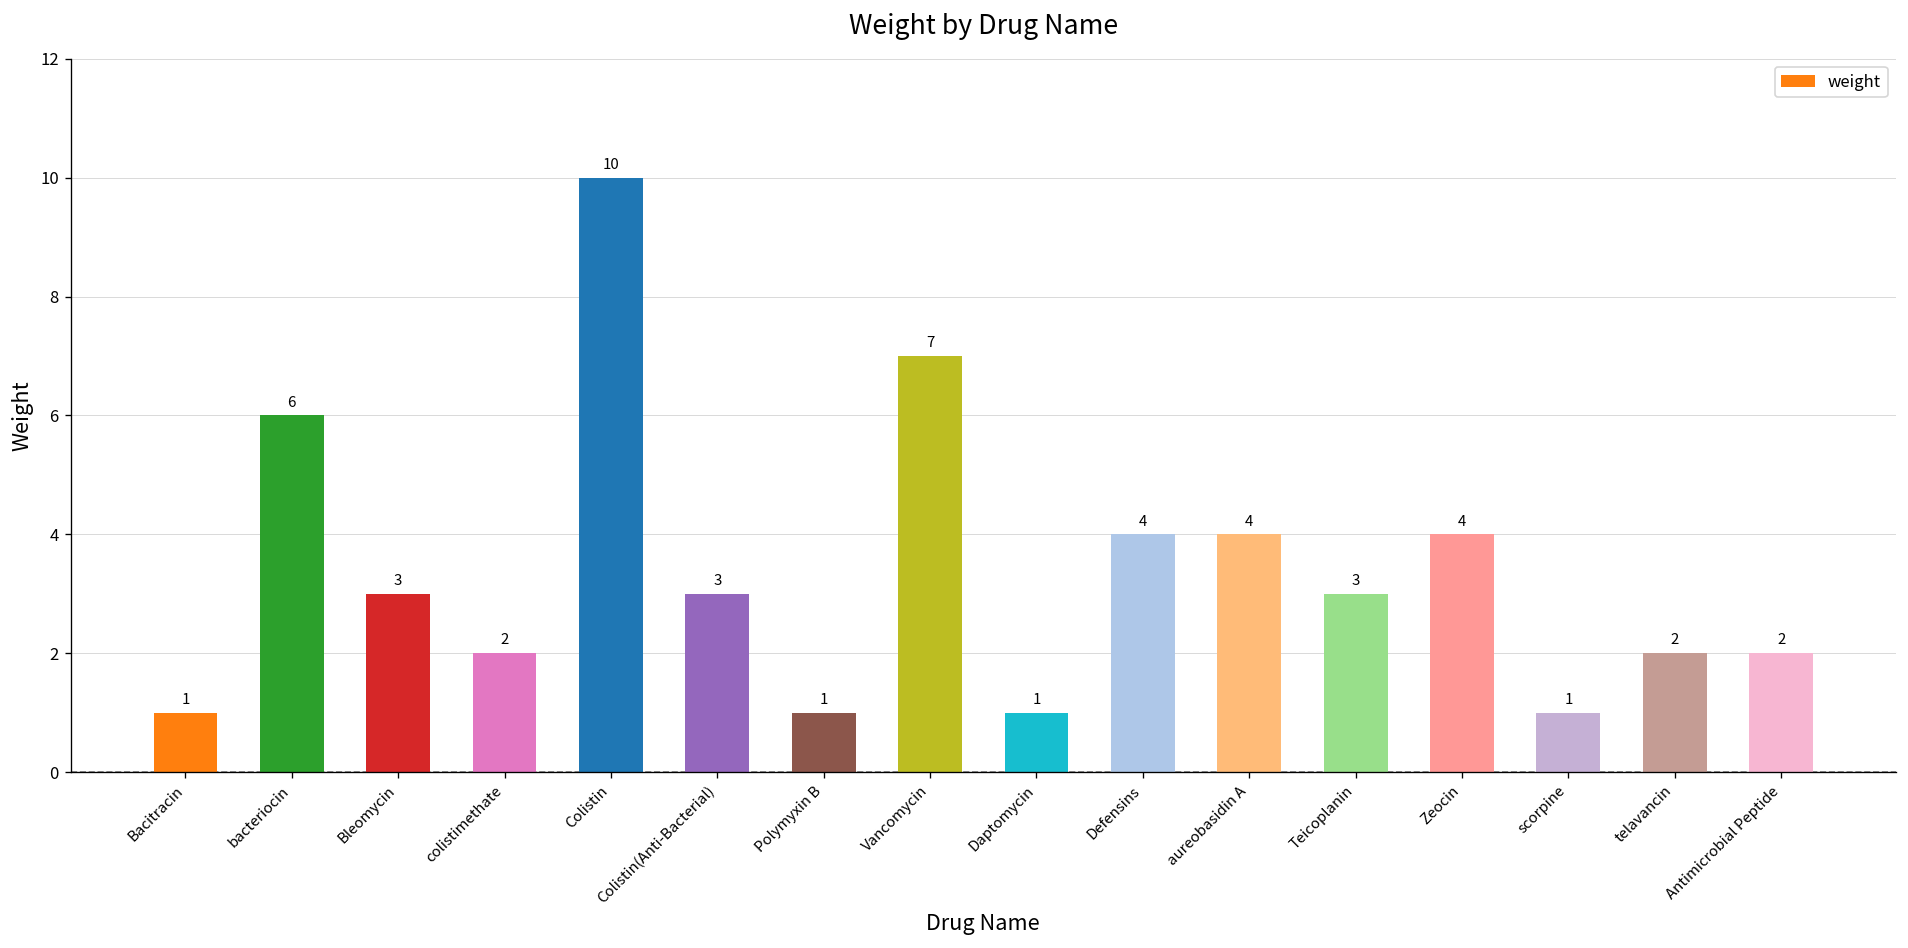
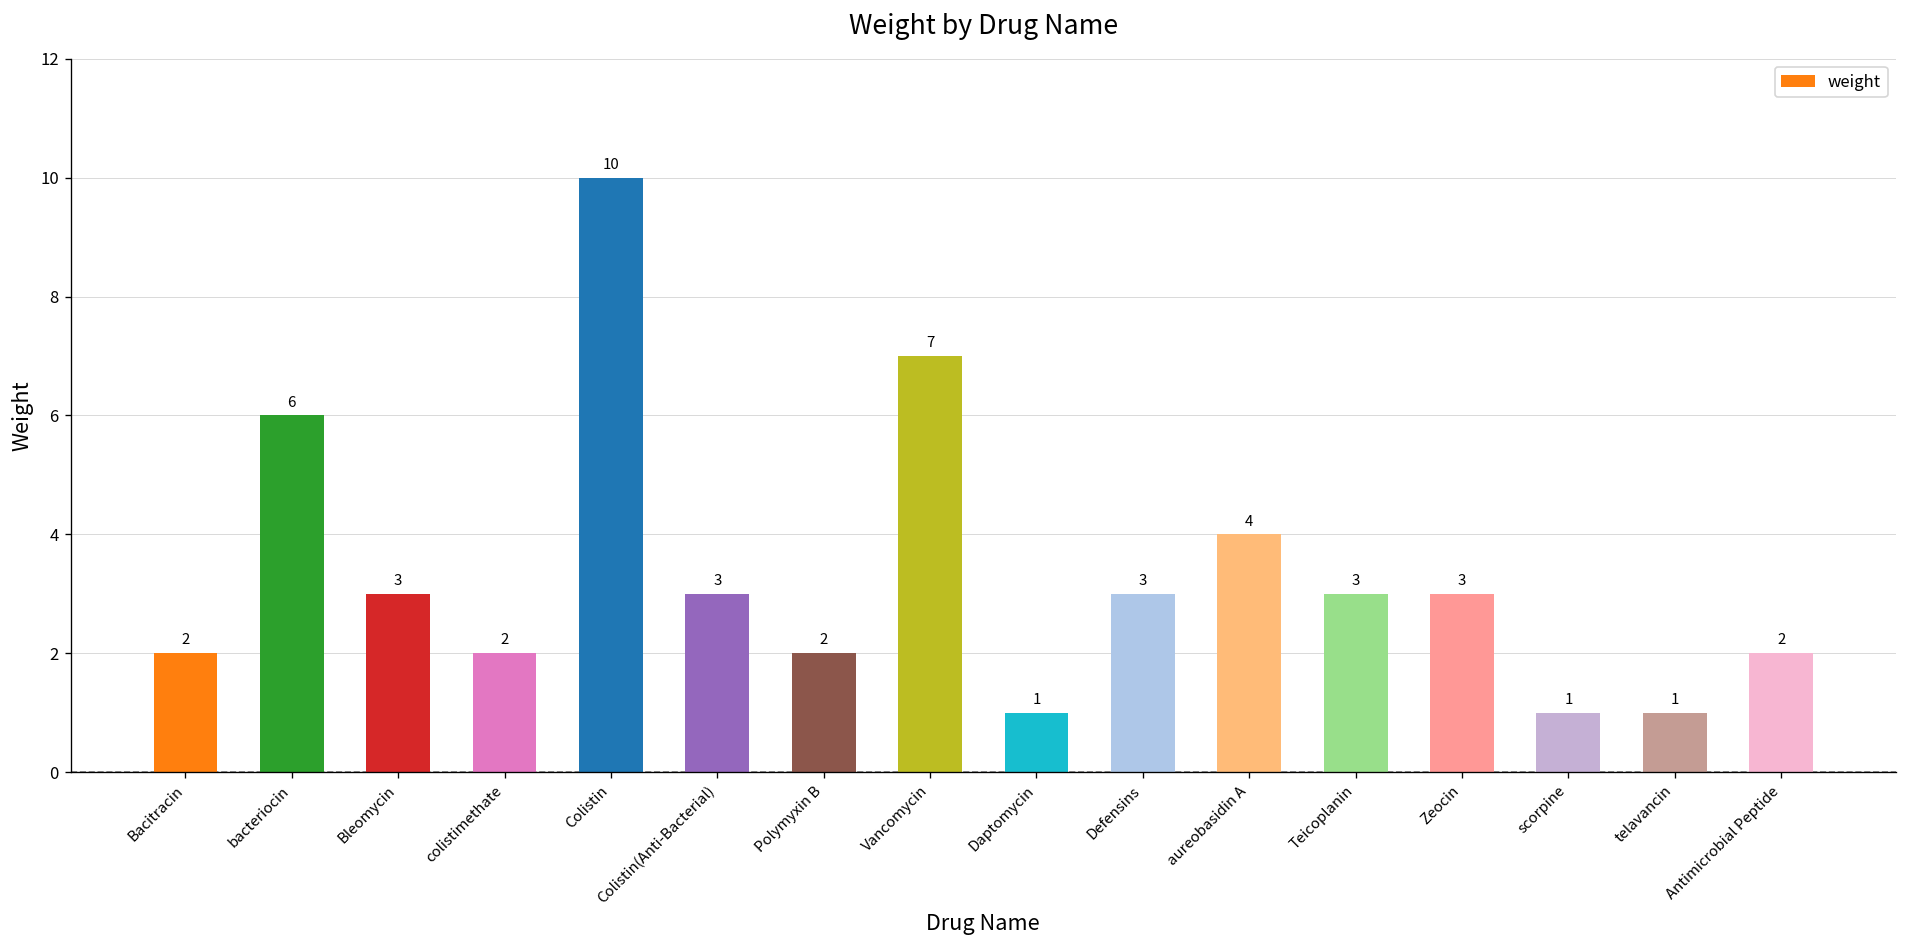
  {
-   "Bacitracin": 1,
+   "Bacitracin": 2,
    "bacteriocin": 6,
    "Bleomycin": 3,
    "colistimethate": 2,
    "Colistin": 10,
    "Colistin(Anti-Bacterial)": 3,
-   "Polymyxin B": 1,
+   "Polymyxin B": 2,
    "Vancomycin": 7,
    "Daptomycin": 1,
-   "Defensins": 4,
+   "Defensins": 3,
    "aureobasidin A": 4,
    "Teicoplanin": 3,
-   "Zeocin": 4,
+   "Zeocin": 3,
    "scorpine": 1,
-   "telavancin": 2,
+   "telavancin": 1,
    "Antimicrobial Peptide": 2
  }
